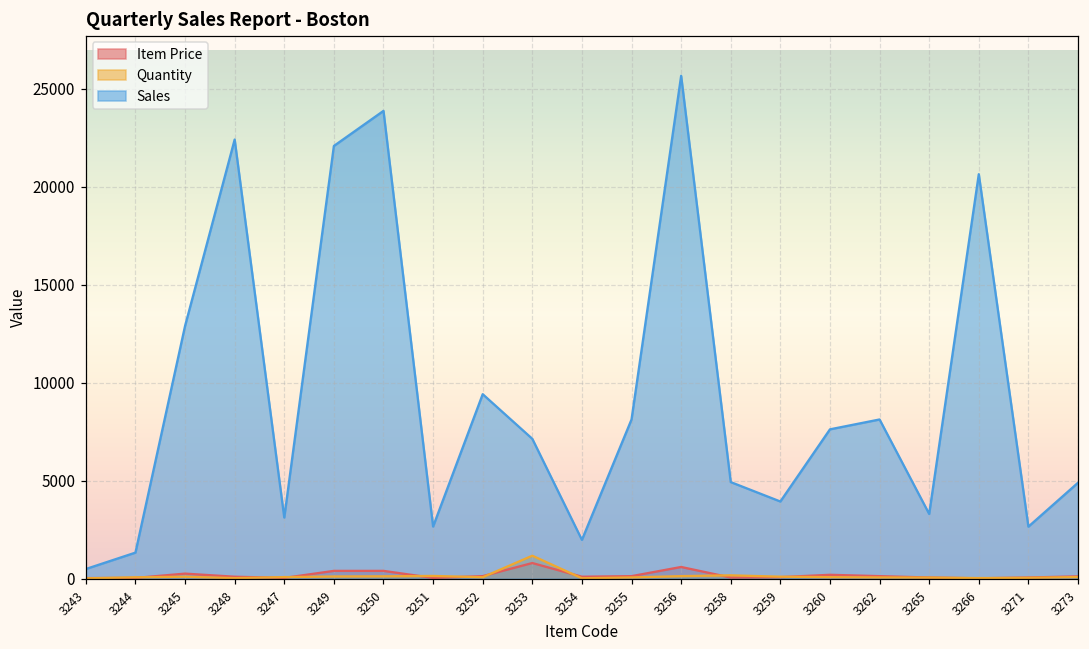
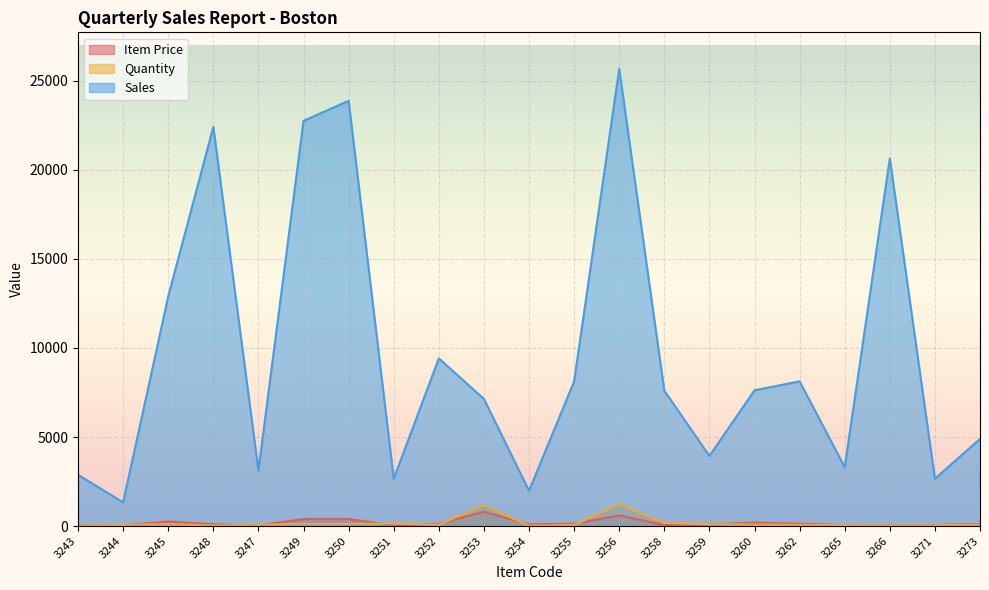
  {
    "Item Price": {
      "3245": 300,
      "3249": 400,
      "3250": 400,
      "3253": 800,
      "3256": 600
    },
    "Quantity": {
      "3245": 100,
      "3249": 100,
      "3250": 100,
      "3253": 1200,
-     "3256": 100
+     "3256": 1200
    },
    "Sales": {
-     "3243": 500,
+     "3243": 2900,
      "3244": 1300,
      "3245": 12900,
      "3248": 22400,
      "3247": 3100,
-     "3249": 22100,
+     "3249": 22800,
      "3250": 23900,
      "3251": 2700,
      "3252": 9400,
      "3253": 7100,
      "3254": 2000,
      "3255": 8100,
      "3256": 25700,
-     "3258": 4900,
+     "3258": 7600,
      "3259": 3900,
      "3260": 7600,
      "3262": 8100,
      "3265": 3300,
      "3266": 20600,
      "3271": 2700,
      "3273": 4900
    }
  }
